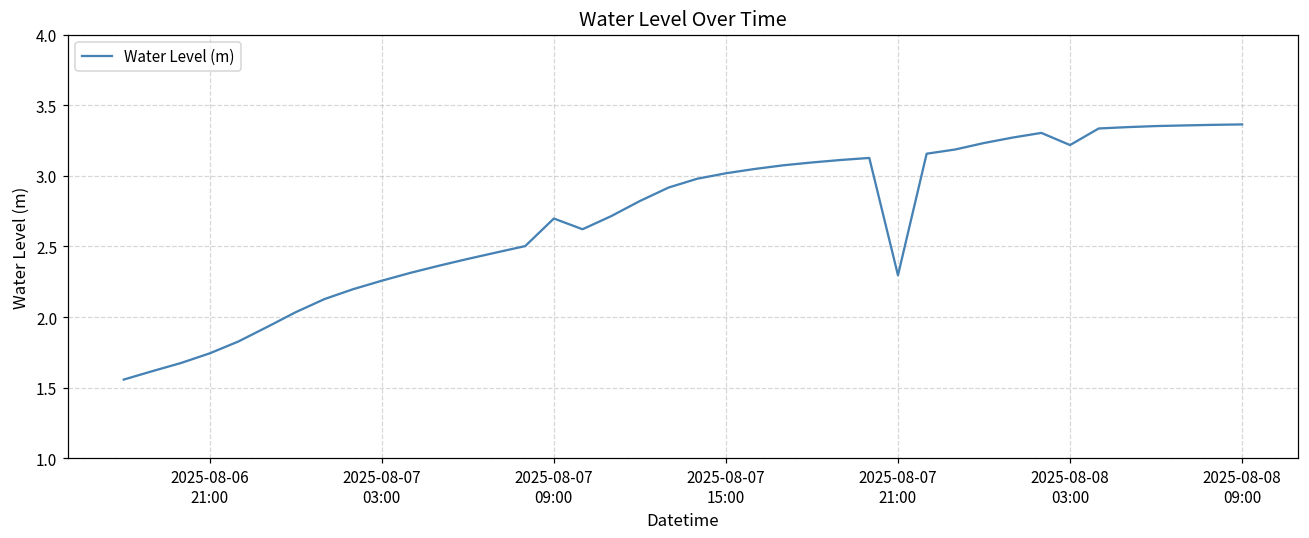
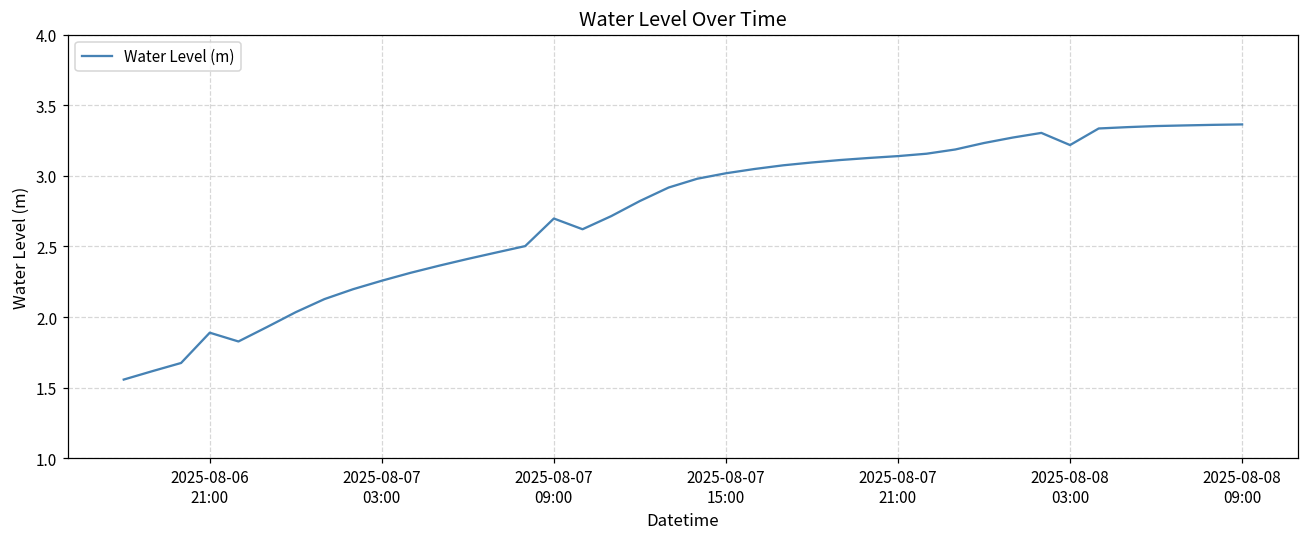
  {
-   "2025-08-06 21:00": 1.74,
+   "2025-08-06 21:00": 1.89,
    "2025-08-07 03:00": 2.26,
    "2025-08-07 09:00": 2.70,
    "2025-08-07 15:00": 3.02,
-   "2025-08-07 21:00": 2.30,
+   "2025-08-07 21:00": 3.14,
    "2025-08-08 03:00": 3.22,
    "2025-08-08 09:00": 3.36
  }
